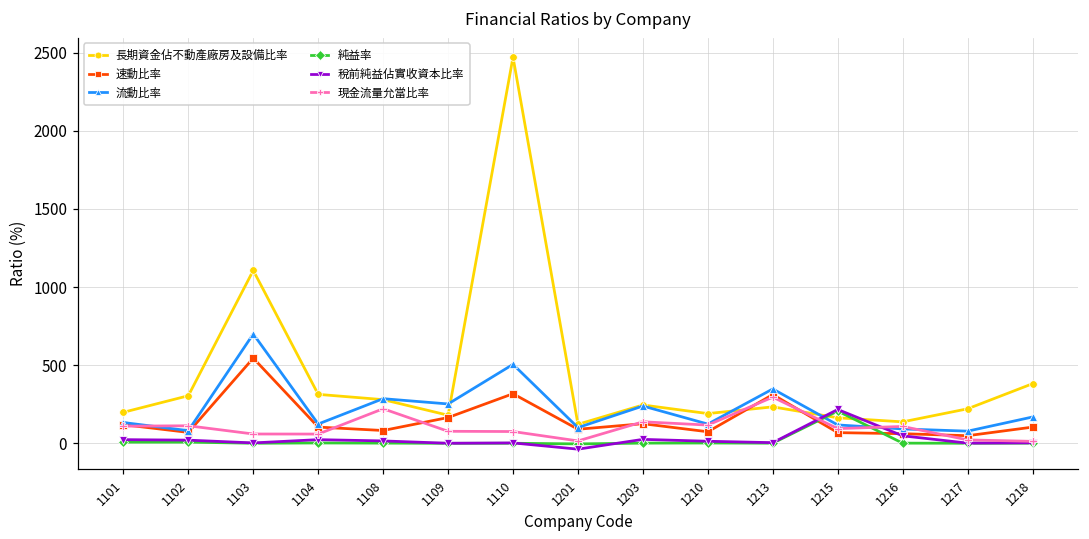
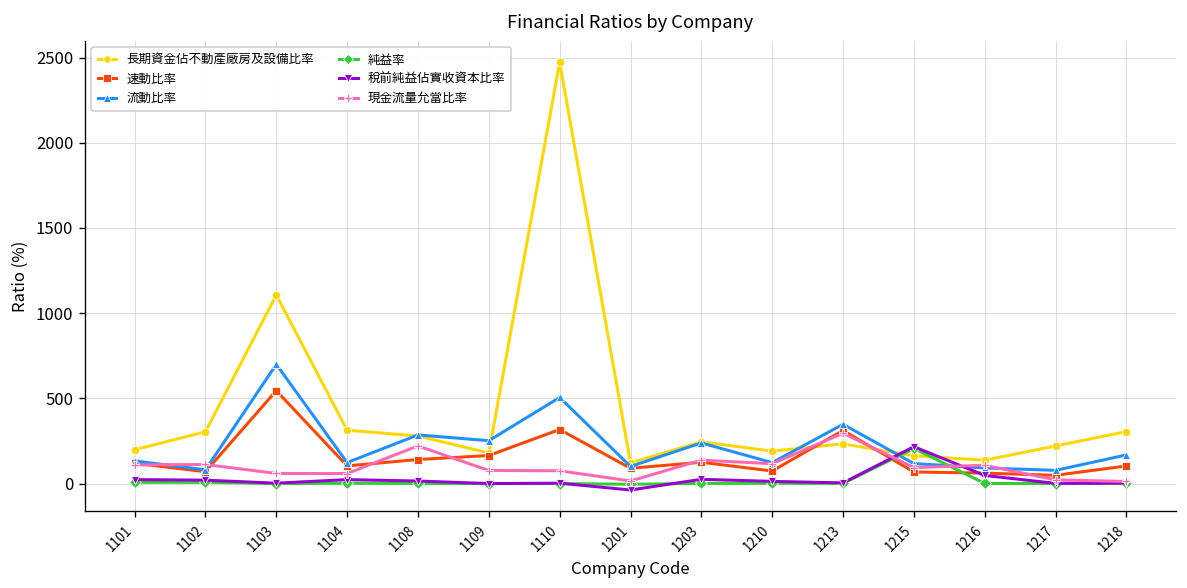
  {
    "長期資金佔不動產廠房及設備比率": {
      "1101": 200,
      "1102": 300,
      "1103": 1110,
      "1104": 310,
      "1110": 2470,
      "1201": 120,
      "1210": 190,
      "1213": 230,
      "1215": 160,
      "1216": 140,
      "1217": 220,
-     "1218": 380
+     "1218": 310
    },
    "速動比率": {
      "1103": 550,
      "1104": 100,
-     "1108": 80,
+     "1108": 140,
      "1110": 320,
      "1210": 70,
      "1215": 70,
      "1217": 50,
      "1218": 100
    },
    "流動比率": {
      "1103": 700,
      "1104": 120,
      "1109": 250,
      "1110": 510,
      "1213": 350,
      "1215": 120,
      "1217": 80,
      "1218": 170
    },
    "純益率": {
      "1104": 0,
      "1201": 0,
      "1203": 0,
      "1216": 0
    },
    "稅前純益佔實收資本比率": {
      "1104": 20,
      "1201": -40,
      "1203": 30
    },
    "現金流量允當比率": {
      "1102": 110,
      "1103": 60,
      "1104": 60,
      "1108": 220,
      "1109": 80,
      "1110": 80,
      "1201": 20,
      "1215": 90,
      "1217": 20
    }
  }
